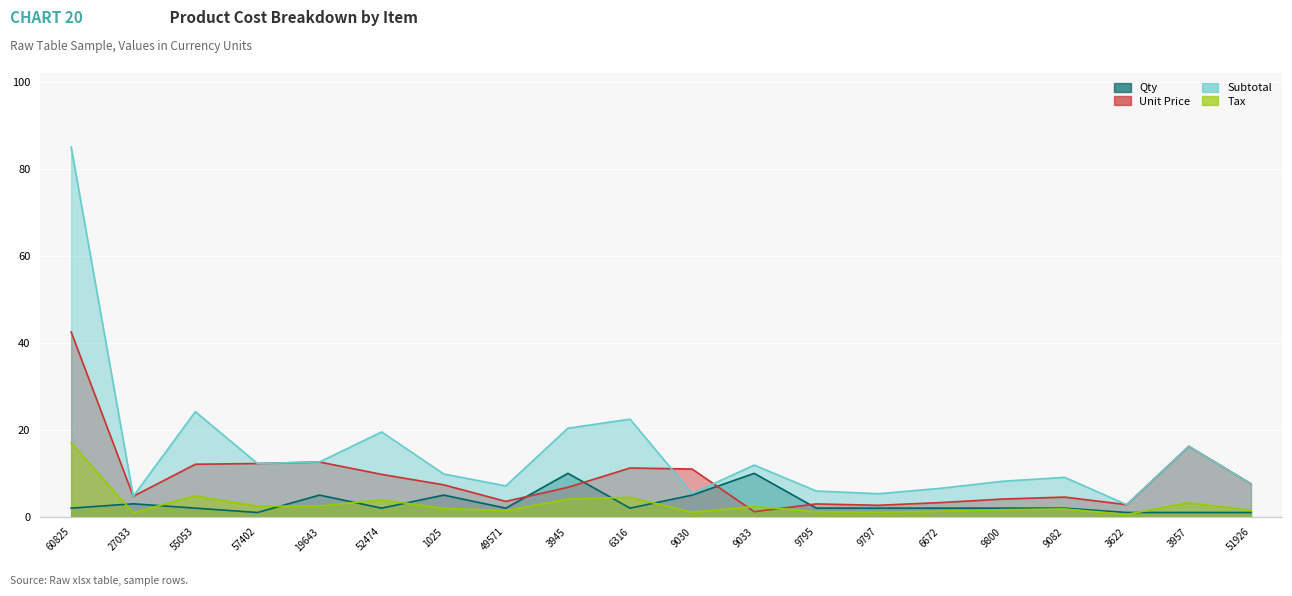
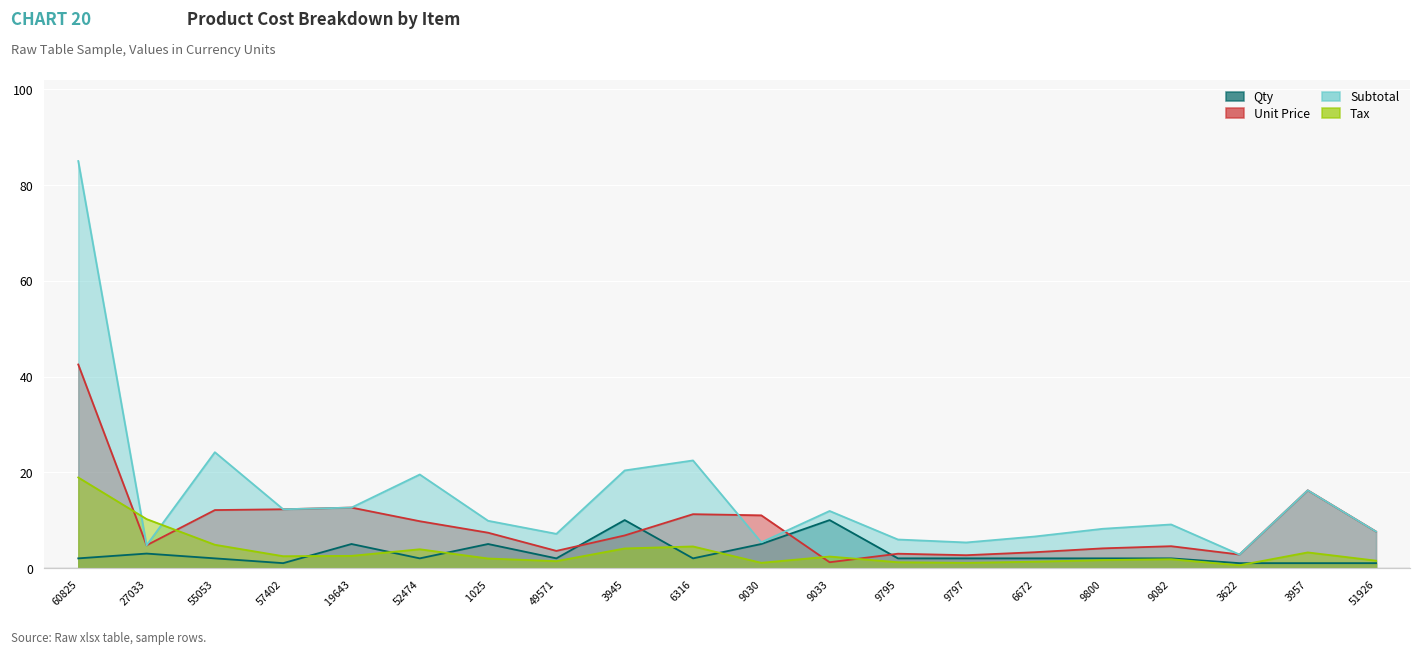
  {
    "Qty": {
      "60825": 2,
      "27033": 3,
      "55053": 2,
      "57402": 1,
      "19643": 5,
      "52474": 2,
      "1025": 5,
      "49571": 2,
      "3945": 10,
      "6316": 2,
      "9033": 10,
      "9795": 2,
      "9797": 2,
      "6672": 2,
      "3957": 1
    },
    "Unit Price": {
      "60825": 43,
      "55053": 12,
      "52474": 10,
      "1025": 7,
      "49571": 4,
      "3945": 7,
      "6316": 11,
      "9030": 11,
      "9033": 1,
      "9795": 3,
      "9797": 3,
      "6672": 3,
      "9800": 4,
      "9082": 5
    },
    "Subtotal": {
      "60825": 85,
      "55053": 24,
      "52474": 20,
      "1025": 10,
      "49571": 7,
      "3945": 20,
      "6316": 22,
      "9033": 12,
      "9795": 6,
      "9797": 5,
      "6672": 7,
      "9800": 8,
      "9082": 9
    },
    "Tax": {
-     "60825": 17,
-     "27033": 1,
+     "60825": 19,
+     "27033": 10,
      "55053": 5,
      "57402": 2,
      "19643": 3,
      "52474": 4,
      "1025": 2,
      "49571": 1,
      "3945": 4,
      "6316": 4,
      "9030": 1,
      "9033": 2,
      "9795": 1,
      "9797": 1,
      "6672": 1,
      "3957": 3
    }
  }
